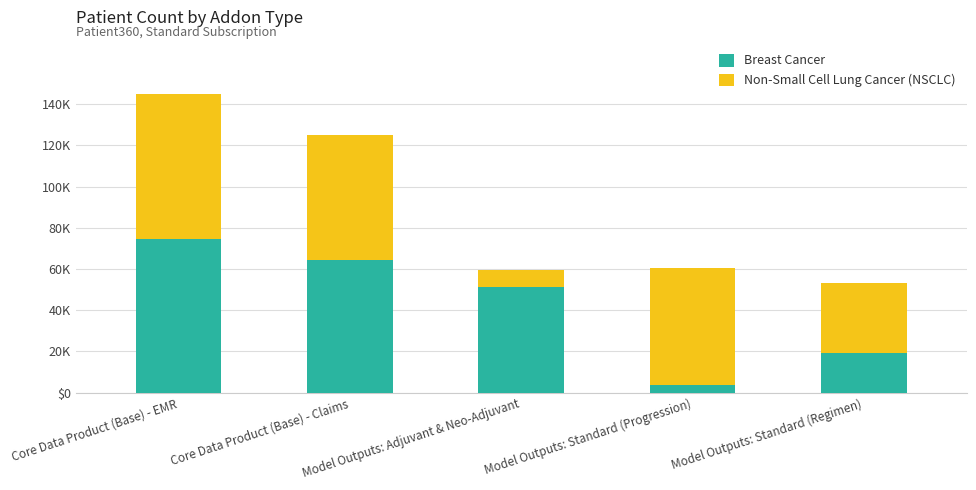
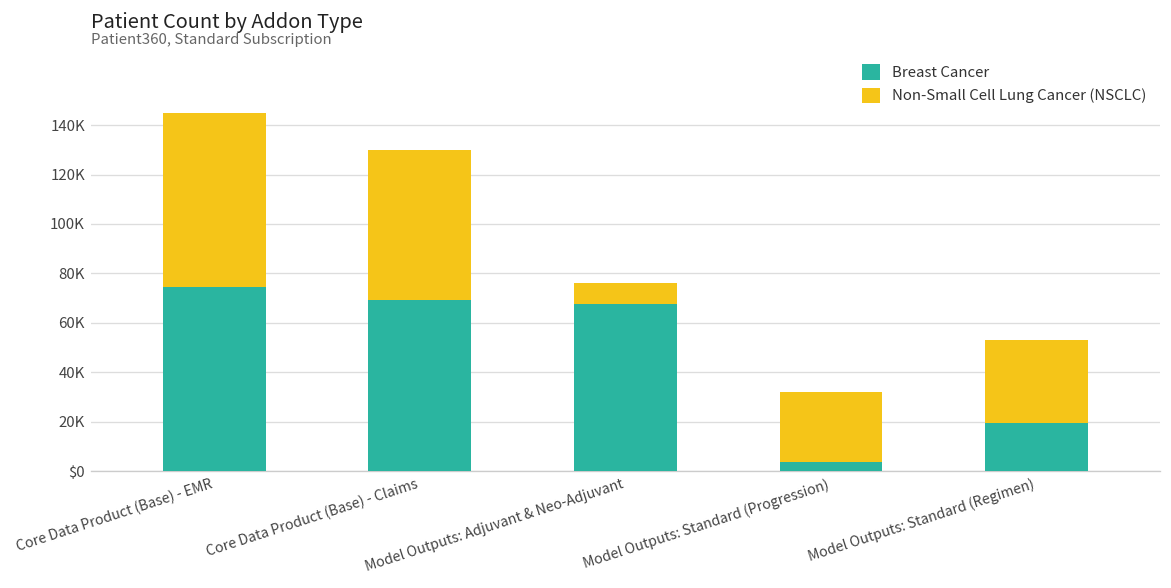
  {
    "Breast Cancer": {
      "Core Data Product (Base) - EMR": 74000,
-     "Core Data Product (Base) - Claims": 64000,
-     "Model Outputs: Adjuvant & Neo-Adjuvant": 51000,
+     "Core Data Product (Base) - Claims": 69000,
+     "Model Outputs: Adjuvant & Neo-Adjuvant": 68000,
      "Model Outputs: Standard (Progression)": 4000,
      "Model Outputs: Standard (Regimen)": 19000
    },
    "Non-Small Cell Lung Cancer (NSCLC)": {
      "Core Data Product (Base) - EMR": 71000,
      "Core Data Product (Base) - Claims": 60000,
      "Model Outputs: Adjuvant & Neo-Adjuvant": 9000,
-     "Model Outputs: Standard (Progression)": 57000,
+     "Model Outputs: Standard (Progression)": 28000,
      "Model Outputs: Standard (Regimen)": 34000
    }
  }
